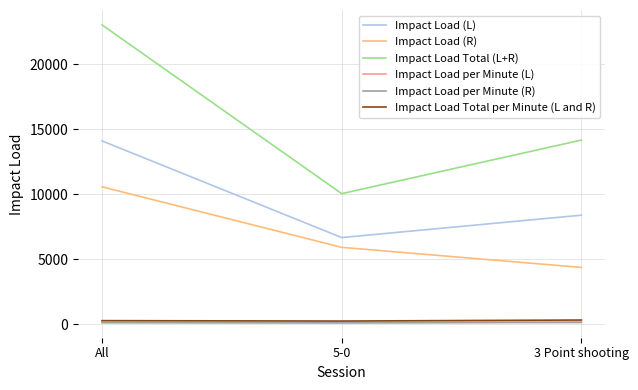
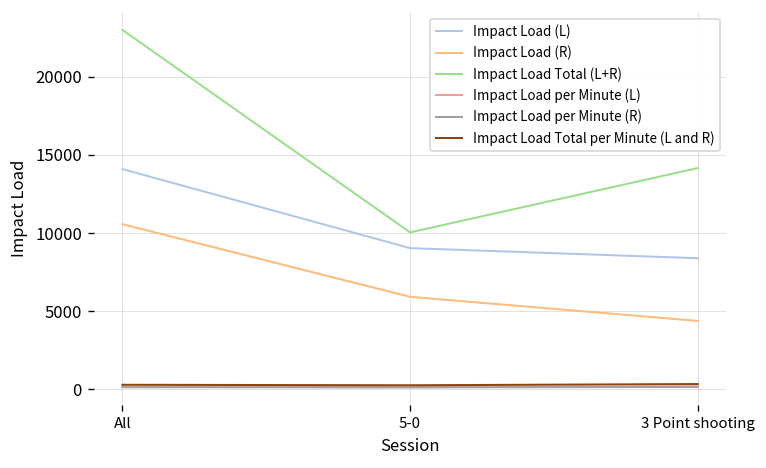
  {
    "Impact Load (L)": {
      "All": 14100,
-     "5-0": 6700,
+     "5-0": 9000,
      "3 Point shooting": 8400
    },
    "Impact Load Total (L+R)": {
      "All": 23000,
      "5-0": 10000,
      "3 Point shooting": 14200
    }
  }
